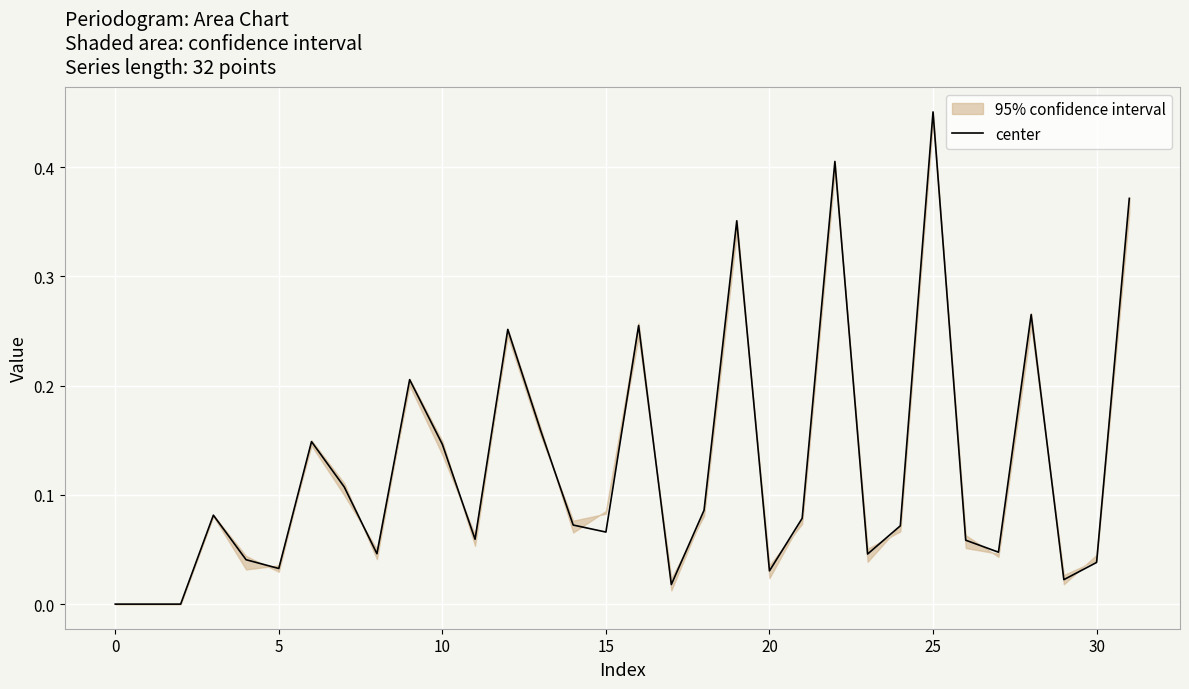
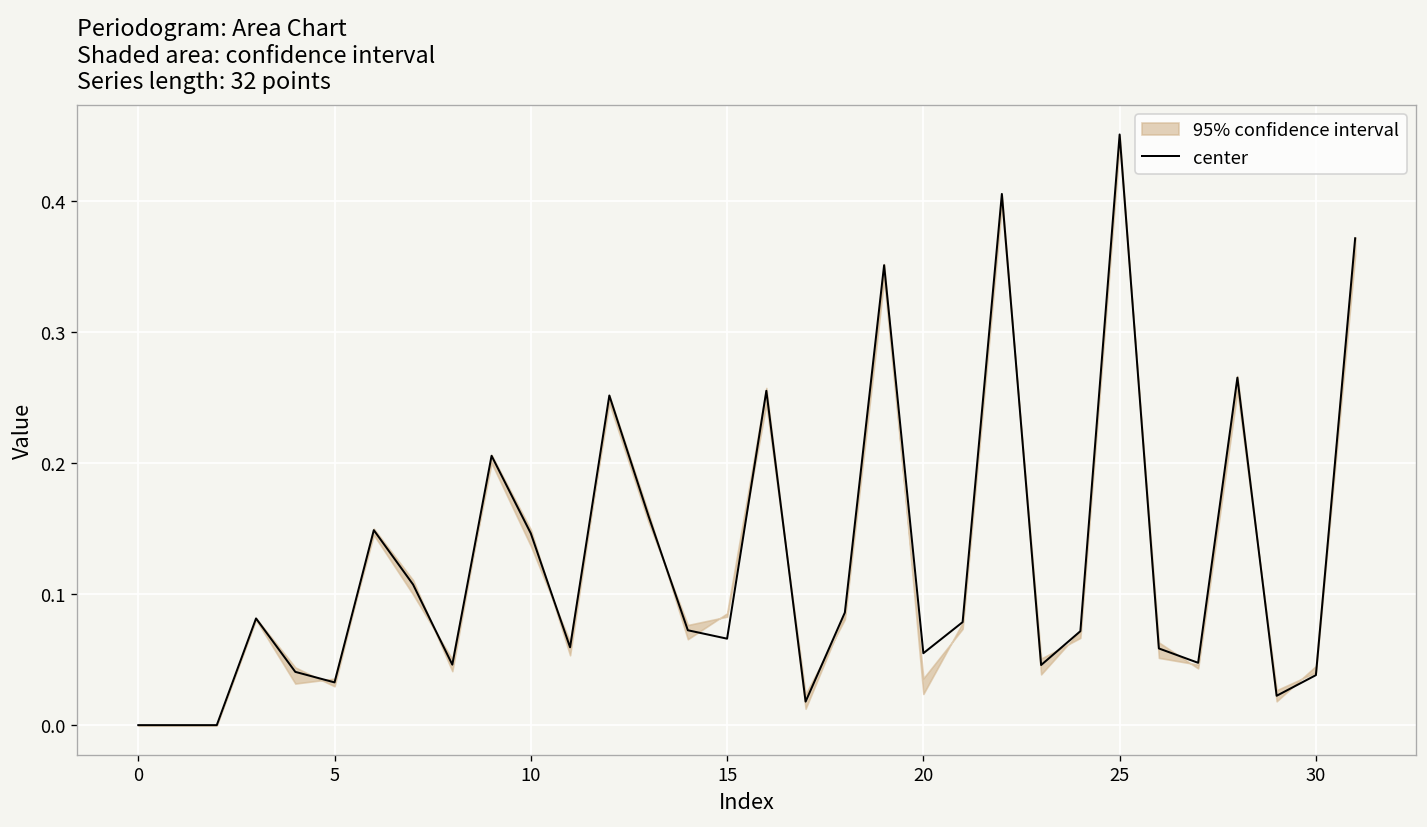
  {
    "center": {
      "5": 0.033,
      "10": 0.146,
      "15": 0.066,
-     "20": 0.030,
+     "20": 0.055,
      "30": 0.038
    }
  }
